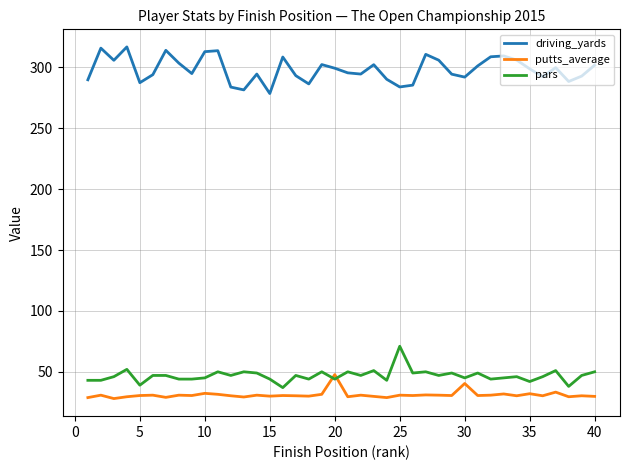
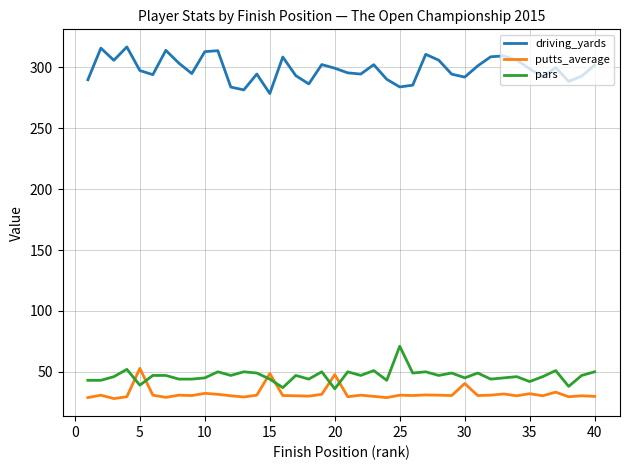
  {
    "driving_yards": {
-     "5": 288,
+     "5": 298,
      "10": 313,
      "15": 279,
      "20": 299,
      "25": 284,
      "30": 292
    },
    "putts_average": {
-     "5": 31,
+     "5": 53,
      "10": 32,
-     "15": 30,
+     "15": 49,
      "20": 48,
      "25": 31,
      "30": 40,
      "35": 32,
      "40": 30
    },
    "pars": {
      "5": 39,
      "10": 45,
      "15": 44,
-     "20": 44,
+     "20": 36,
      "25": 71,
      "30": 45,
      "35": 42,
      "40": 50
    }
  }
